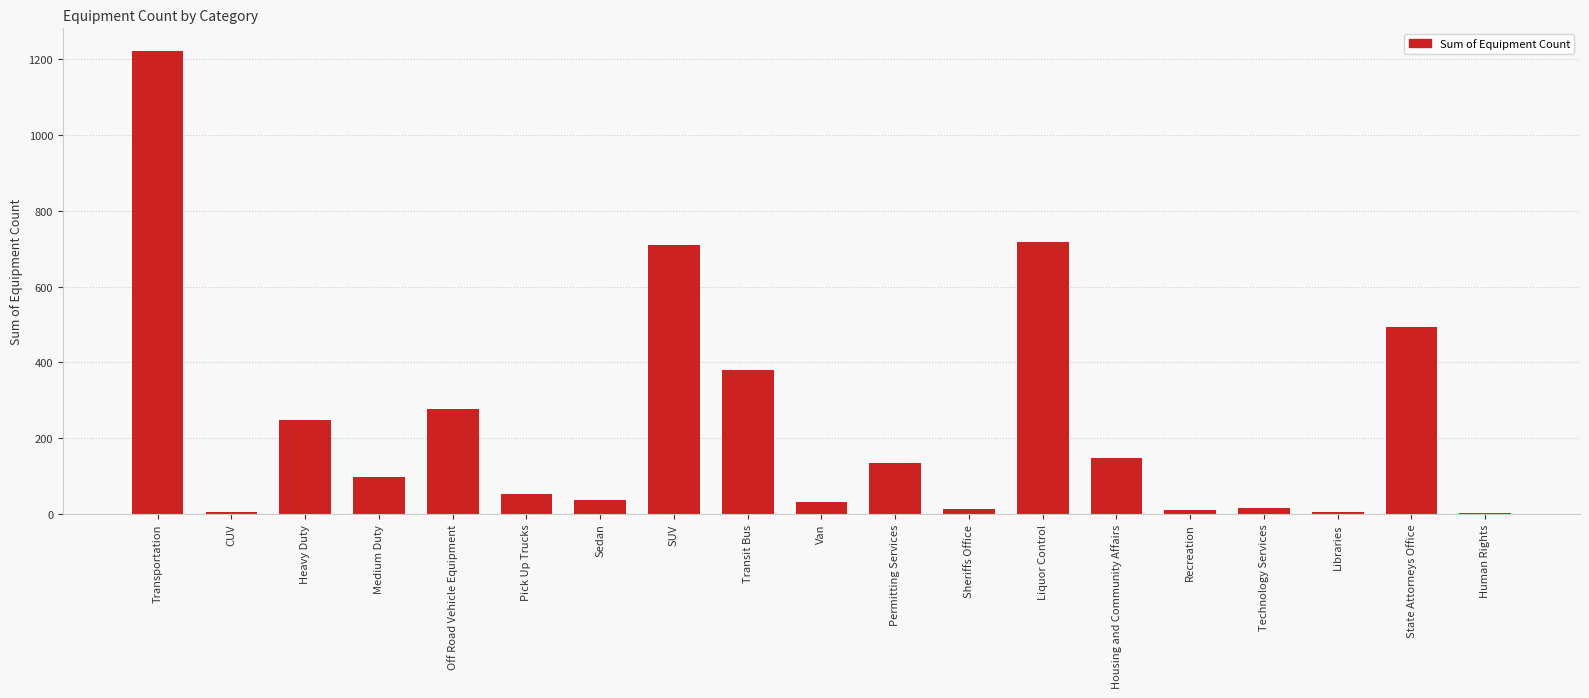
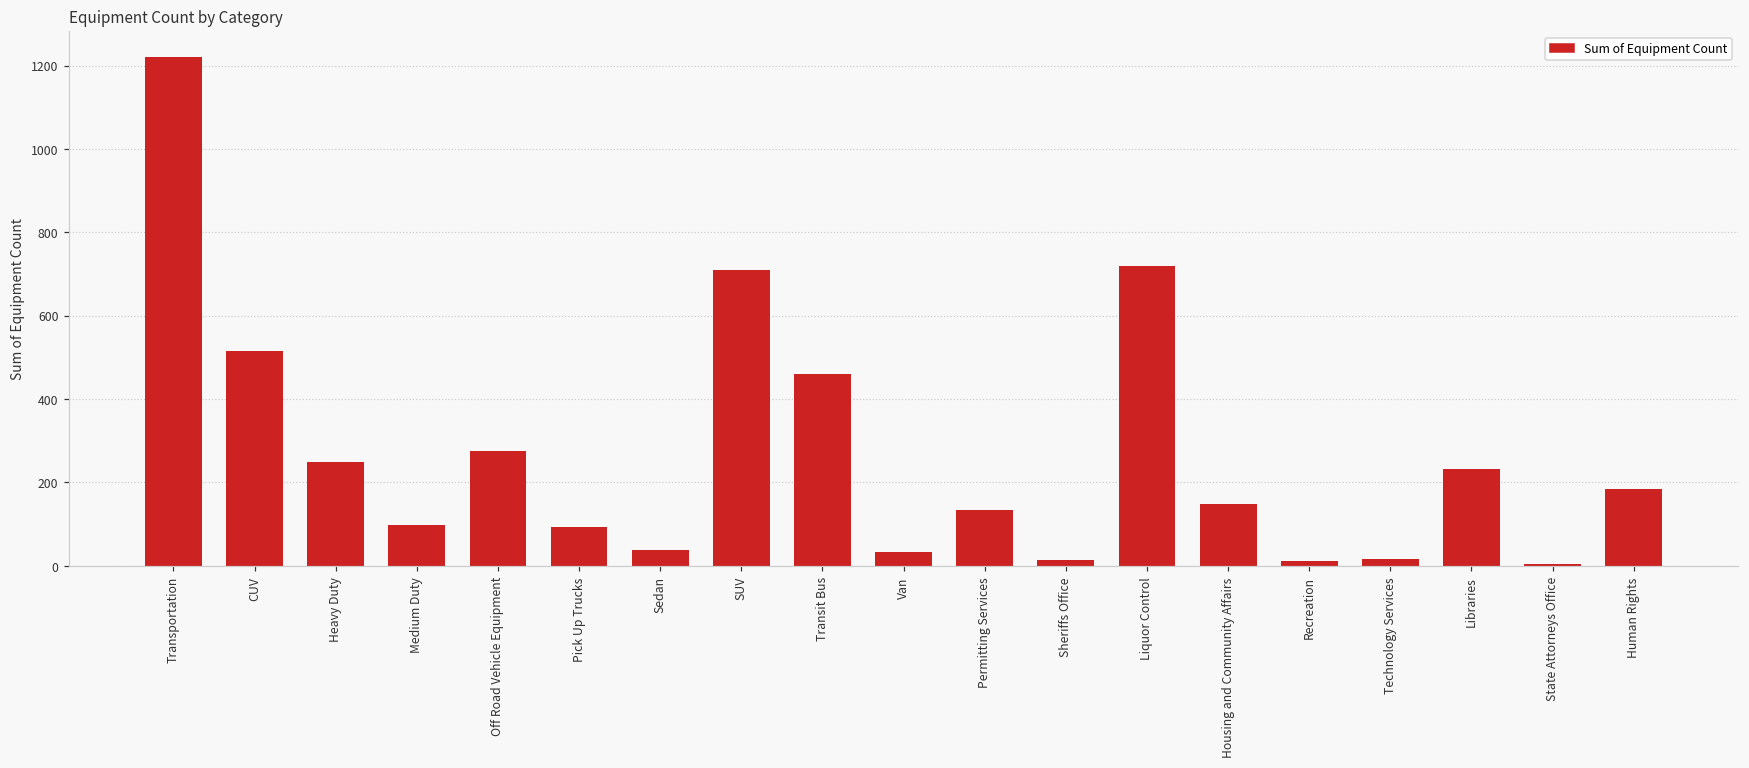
  {
    "Transportation": 1220,
-   "CUV": 10,
+   "CUV": 510,
    "Heavy Duty": 250,
    "Medium Duty": 100,
    "Off Road Vehicle Equipment": 280,
-   "Pick Up Trucks": 50,
+   "Pick Up Trucks": 90,
    "Sedan": 40,
    "SUV": 710,
-   "Transit Bus": 380,
+   "Transit Bus": 460,
    "Van": 30,
    "Permitting Services": 130,
    "Sheriffs Office": 10,
    "Liquor Control": 720,
    "Housing and Community Affairs": 150,
    "Recreation": 10,
    "Technology Services": 20,
-   "Libraries": 10,
-   "State Attorneys Office": 490,
-   "Human Rights": 0
+   "Libraries": 230,
+   "State Attorneys Office": 10,
+   "Human Rights": 180
  }
